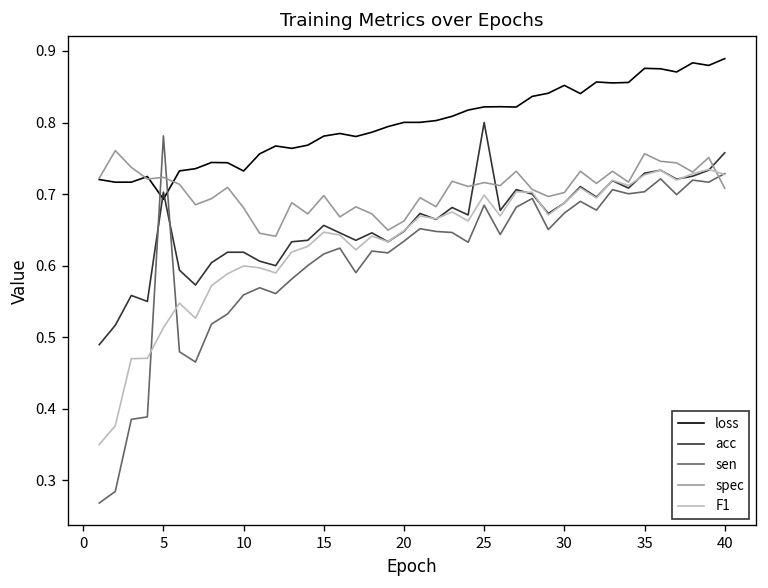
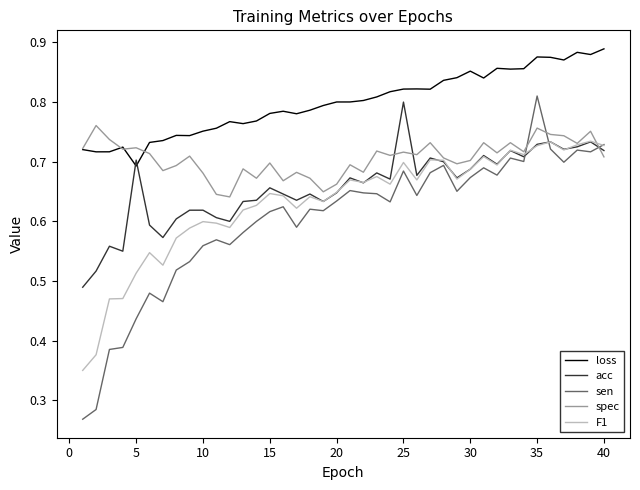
  {
    "loss": {
      "5": 0.69,
-     "10": 0.73,
+     "10": 0.75,
      "15": 0.78,
      "20": 0.80,
      "25": 0.82,
      "30": 0.85,
      "35": 0.88,
      "40": 0.89
    },
    "acc": {
      "5": 0.70,
      "10": 0.62,
      "15": 0.66,
      "25": 0.80,
-     "40": 0.76
+     "40": 0.72
    },
    "sen": {
-     "5": 0.78,
+     "5": 0.44,
      "10": 0.56,
      "15": 0.62,
      "20": 0.63,
      "25": 0.68,
      "30": 0.67,
-     "35": 0.70
+     "35": 0.81
    }
  }
